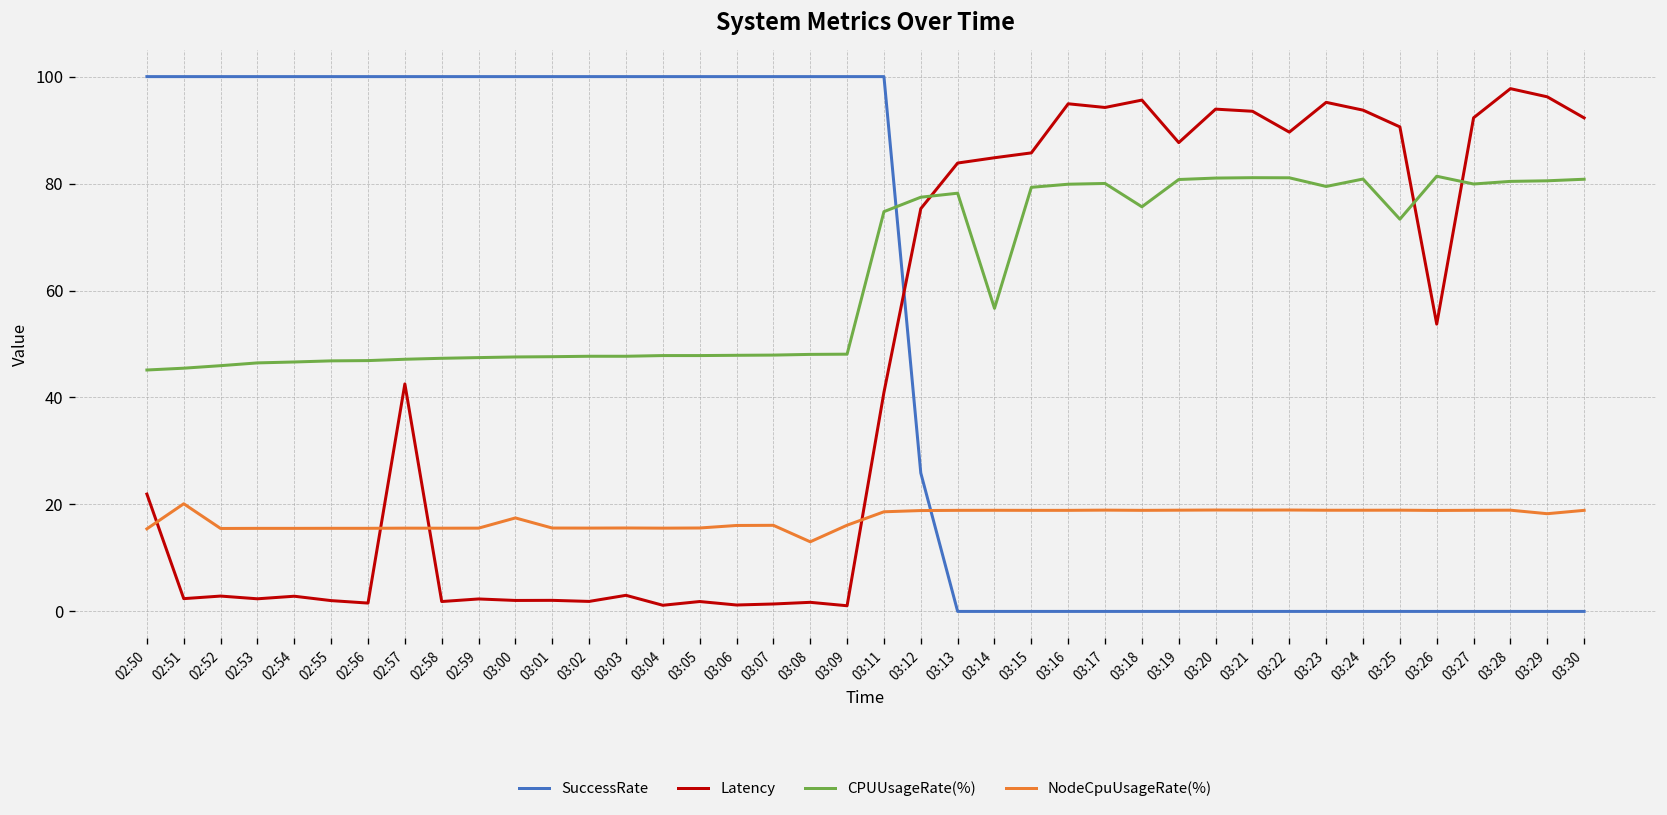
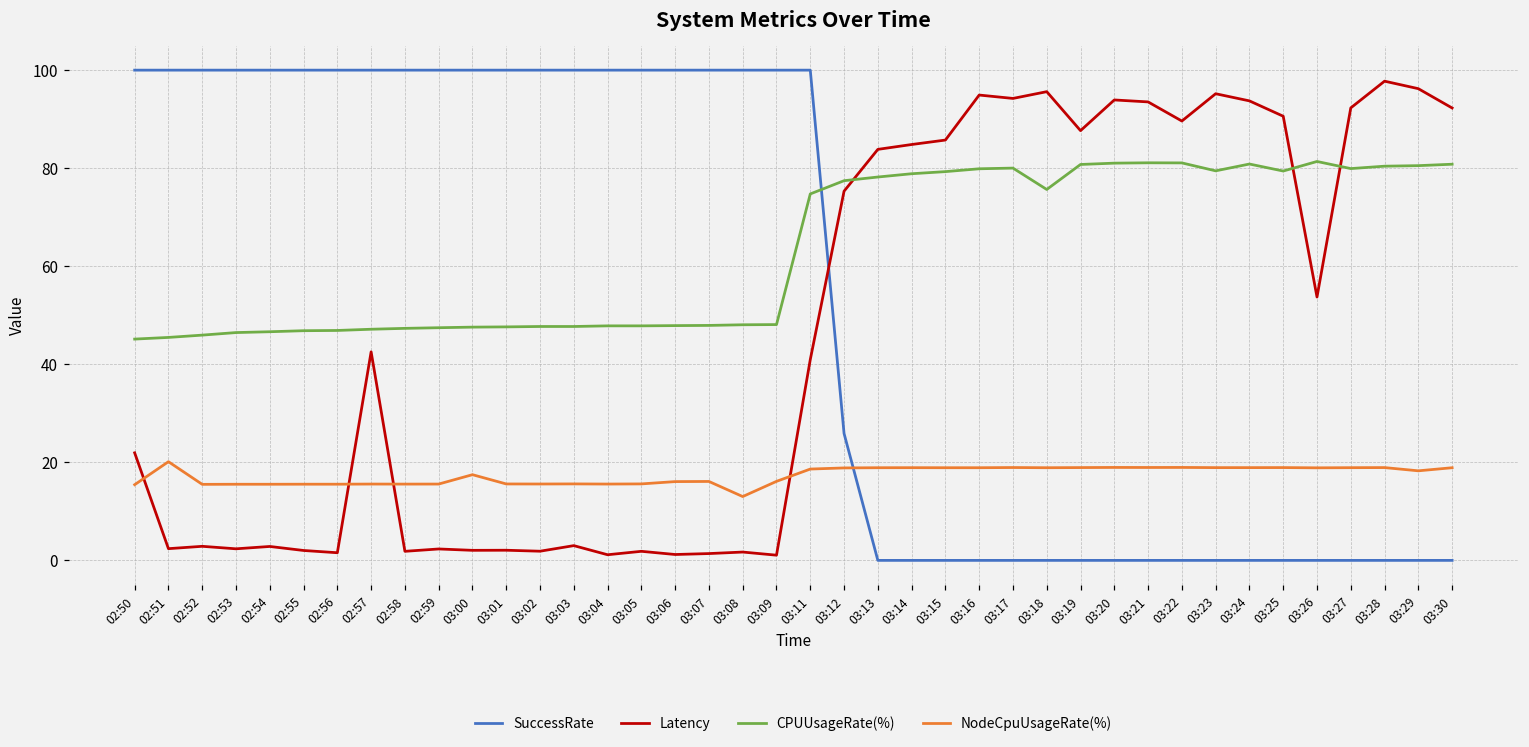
  {
    "SuccessRate": {
      "02:50": 100,
      "02:51": 100,
      "02:52": 100,
      "02:53": 100,
      "02:54": 100,
      "02:55": 100,
      "02:56": 100,
      "02:57": 100,
      "02:58": 100,
      "02:59": 100,
      "03:00": 100,
      "03:01": 100,
      "03:02": 100,
      "03:03": 100,
      "03:04": 100,
      "03:05": 100,
      "03:06": 100,
      "03:07": 100,
      "03:08": 100,
      "03:09": 100,
      "03:11": 100,
      "03:12": 26,
      "03:13": 0,
      "03:14": 0,
      "03:15": 0,
      "03:16": 0,
      "03:17": 0,
      "03:18": 0,
      "03:19": 0,
      "03:20": 0,
      "03:21": 0,
      "03:22": 0,
      "03:23": 0,
      "03:24": 0,
      "03:25": 0,
      "03:26": 0,
      "03:27": 0,
      "03:28": 0,
      "03:29": 0,
      "03:30": 0
    },
    "Latency": {
      "02:50": 22,
      "02:51": 2,
      "02:52": 3,
      "02:53": 2,
      "02:54": 3,
      "02:55": 2,
      "02:56": 2,
      "02:57": 43,
      "02:58": 2,
      "02:59": 2,
      "03:00": 2,
      "03:01": 2,
      "03:02": 2,
      "03:03": 3,
      "03:04": 1,
      "03:05": 2,
      "03:06": 1,
      "03:07": 1,
      "03:08": 2,
      "03:09": 1,
      "03:11": 41,
      "03:12": 75,
      "03:13": 84,
      "03:14": 85,
      "03:15": 86,
      "03:16": 95,
      "03:17": 94,
      "03:18": 96,
      "03:19": 88,
      "03:20": 94,
      "03:21": 94,
      "03:22": 90,
      "03:23": 95,
      "03:24": 94,
      "03:25": 91,
      "03:26": 54,
      "03:27": 92,
      "03:28": 98,
      "03:29": 96,
      "03:30": 92
    },
    "CPUUsageRate(%)": {
      "02:50": 45,
      "02:51": 45,
      "02:52": 46,
      "02:53": 46,
      "02:54": 47,
      "02:55": 47,
      "02:56": 47,
      "02:57": 47,
      "02:58": 47,
      "02:59": 47,
      "03:00": 48,
      "03:01": 48,
      "03:02": 48,
      "03:03": 48,
      "03:04": 48,
      "03:05": 48,
      "03:06": 48,
      "03:07": 48,
      "03:08": 48,
      "03:09": 48,
      "03:11": 75,
      "03:12": 77,
      "03:13": 78,
-     "03:14": 57,
+     "03:14": 79,
      "03:15": 79,
      "03:16": 80,
      "03:17": 80,
      "03:18": 76,
      "03:19": 81,
      "03:20": 81,
      "03:21": 81,
      "03:22": 81,
      "03:23": 79,
      "03:24": 81,
-     "03:25": 73,
+     "03:25": 79,
      "03:26": 81,
      "03:27": 80,
      "03:28": 80,
      "03:29": 81,
      "03:30": 81
    },
    "NodeCpuUsageRate(%)": {
      "02:50": 15,
      "02:51": 20,
      "02:52": 16,
      "02:53": 16,
      "02:54": 16,
      "02:55": 16,
      "02:56": 16,
      "02:57": 16,
      "02:58": 16,
      "02:59": 16,
      "03:00": 17,
      "03:01": 16,
      "03:02": 16,
      "03:03": 16,
      "03:04": 16,
      "03:05": 16,
      "03:06": 16,
      "03:07": 16,
      "03:08": 13,
      "03:09": 16,
      "03:11": 19,
      "03:12": 19,
      "03:13": 19,
      "03:14": 19,
      "03:15": 19,
      "03:16": 19,
      "03:17": 19,
      "03:18": 19,
      "03:19": 19,
      "03:20": 19,
      "03:21": 19,
      "03:22": 19,
      "03:23": 19,
      "03:24": 19,
      "03:25": 19,
      "03:26": 19,
      "03:27": 19,
      "03:28": 19,
      "03:29": 18,
      "03:30": 19
    }
  }
